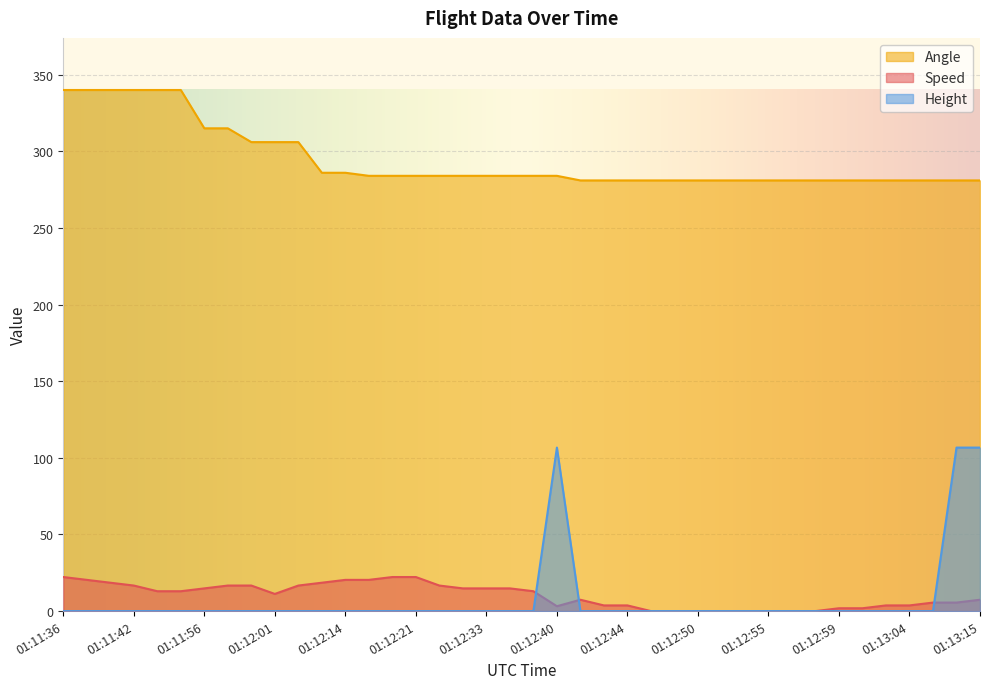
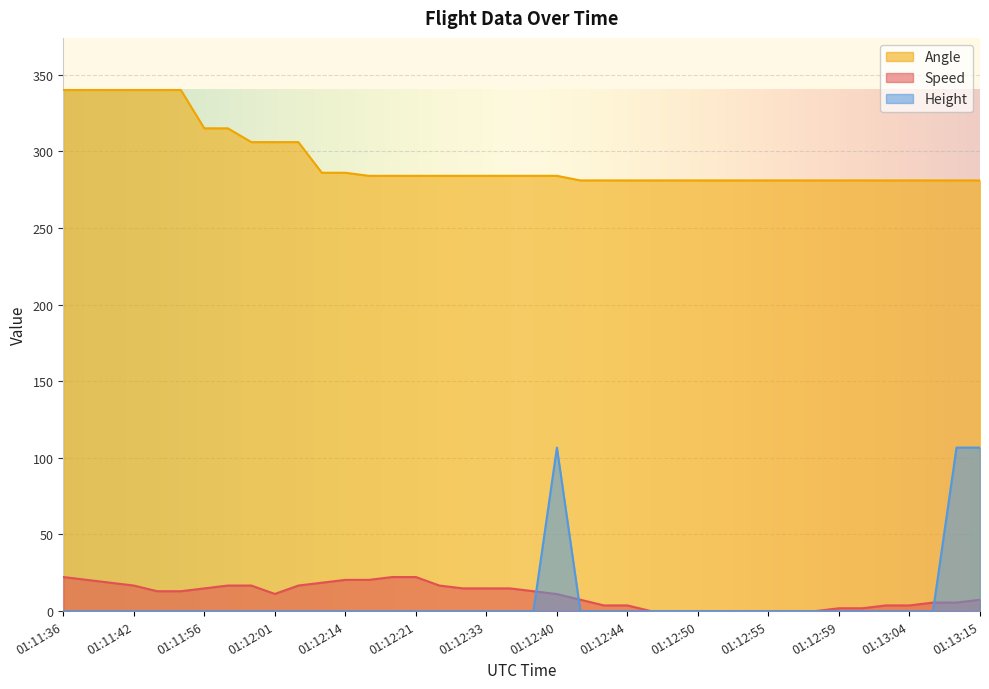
  {
    "Angle": {
      "01:12:01": 306,
      "01:12:21": 284,
      "01:12:40": 284,
      "01:13:15": 281
    },
    "Speed": {
      "01:12:01": 11,
      "01:12:21": 22,
-     "01:12:40": 3,
+     "01:12:40": 11,
      "01:13:15": 7
    },
    "Height": {
      "01:12:01": 0,
      "01:12:21": 0,
      "01:12:40": 107,
      "01:13:15": 107
    }
  }
